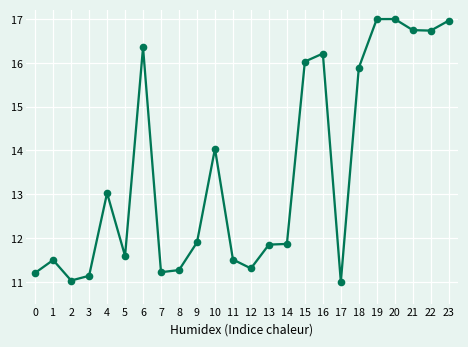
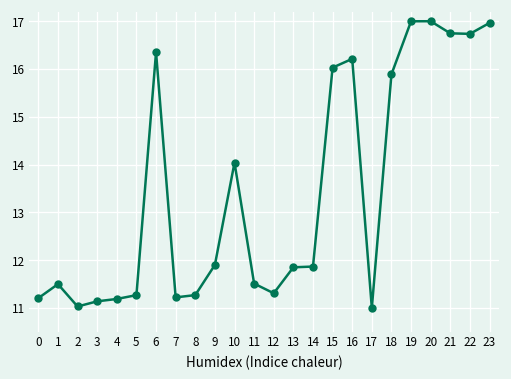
  {
    "0": 11.2,
    "1": 11.5,
    "2": 11.0,
    "3": 11.1,
-   "4": 13.0,
-   "5": 11.6,
+   "4": 11.2,
+   "5": 11.3,
    "6": 16.4,
    "7": 11.2,
    "8": 11.3,
    "9": 11.9,
    "10": 14.0,
    "11": 11.5,
    "12": 11.3,
    "13": 11.9,
    "14": 11.9,
    "15": 16.0,
    "16": 16.2,
    "17": 11.0,
    "18": 15.9,
    "19": 17.0,
    "20": 17.0,
    "21": 16.7,
    "22": 16.7,
    "23": 17.0
  }
